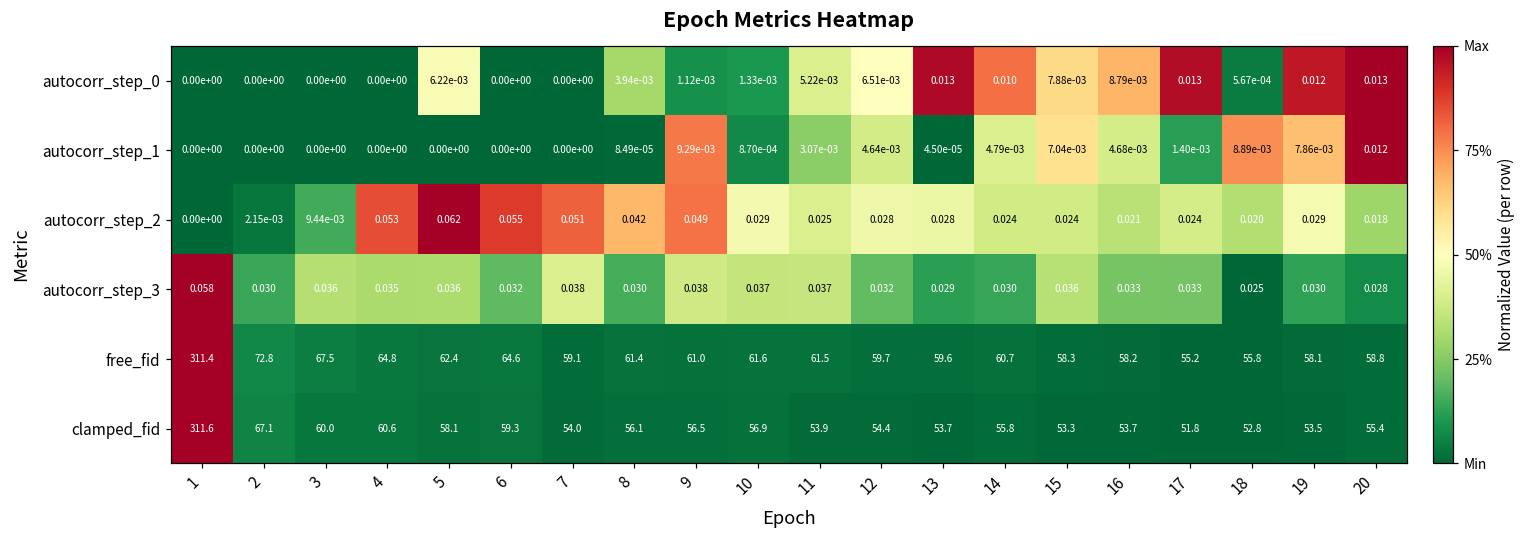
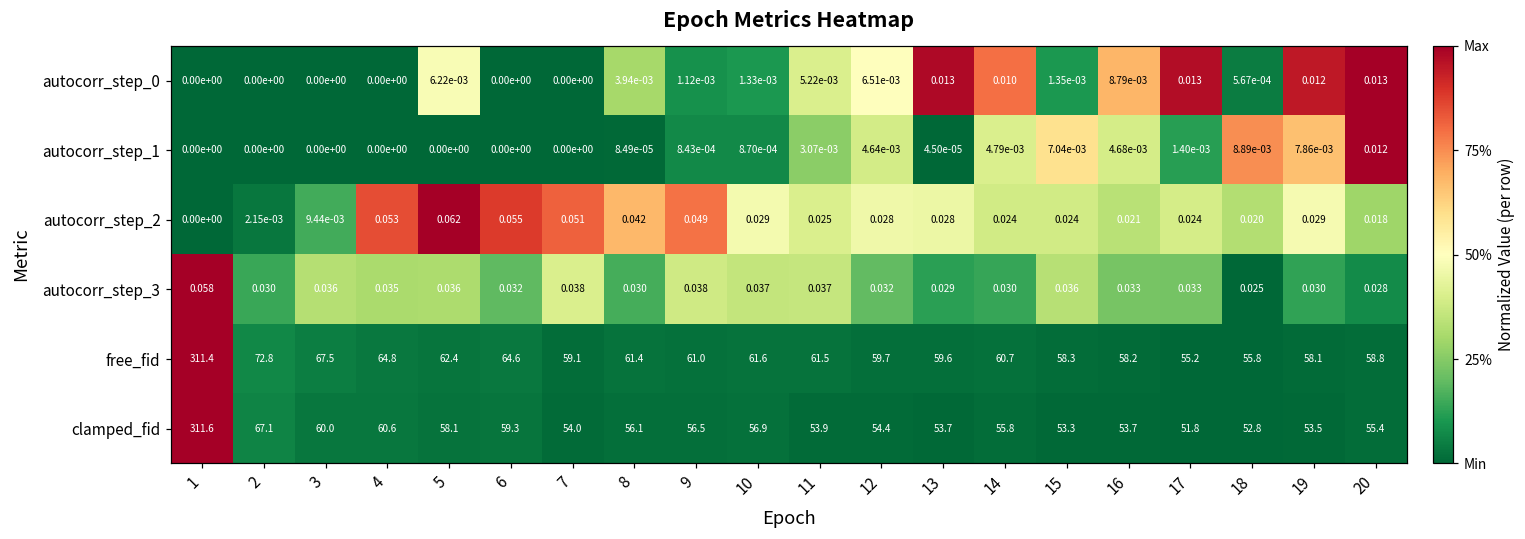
  {
    "autocorr_step_0": {
      "1": "0.00e+00",
      "2": "0.00e+00",
      "3": "0.00e+00",
      "4": "0.00e+00",
      "5": "6.22e-03",
      "6": "0.00e+00",
      "7": "0.00e+00",
      "8": "3.94e-03",
      "9": "1.12e-03",
      "10": "1.33e-03",
      "11": "5.22e-03",
      "12": "6.51e-03",
      "13": "0.013",
      "14": "0.010",
-     "15": "7.88e-03",
+     "15": "1.35e-03",
      "16": "8.79e-03",
      "17": "0.013",
      "18": "5.67e-04",
      "19": "0.012",
      "20": "0.013"
    },
    "autocorr_step_1": {
      "1": "0.00e+00",
      "2": "0.00e+00",
      "3": "0.00e+00",
      "4": "0.00e+00",
      "5": "0.00e+00",
      "6": "0.00e+00",
      "7": "0.00e+00",
      "8": "8.49e-05",
-     "9": "9.29e-03",
+     "9": "8.43e-04",
      "10": "8.70e-04",
      "11": "3.07e-03",
      "12": "4.64e-03",
      "13": "4.50e-05",
      "14": "4.79e-03",
      "15": "7.04e-03",
      "16": "4.68e-03",
      "17": "1.40e-03",
      "18": "8.89e-03",
      "19": "7.86e-03",
      "20": "0.012"
    },
    "autocorr_step_2": {
      "1": "0.00e+00",
      "2": "2.15e-03",
      "3": "9.44e-03",
      "4": "0.053",
      "5": "0.062",
      "6": "0.055",
      "7": "0.051",
      "8": "0.042",
      "9": "0.049",
      "10": "0.029",
      "11": "0.025",
      "12": "0.028",
      "13": "0.028",
      "14": "0.024",
      "15": "0.024",
      "16": "0.021",
      "17": "0.024",
      "18": "0.020",
      "19": "0.029",
      "20": "0.018"
    },
    "autocorr_step_3": {
      "1": "0.058",
      "2": "0.030",
      "3": "0.036",
      "4": "0.035",
      "5": "0.036",
      "6": "0.032",
      "7": "0.038",
      "8": "0.030",
      "9": "0.038",
      "10": "0.037",
      "11": "0.037",
      "12": "0.032",
      "13": "0.029",
      "14": "0.030",
      "15": "0.036",
      "16": "0.033",
      "17": "0.033",
      "18": "0.025",
      "19": "0.030",
      "20": "0.028"
    },
    "free_fid": {
      "1": "311.4",
      "2": "72.8",
      "3": "67.5",
      "4": "64.8",
      "5": "62.4",
      "6": "64.6",
      "7": "59.1",
      "8": "61.4",
      "9": "61.0",
      "10": "61.6",
      "11": "61.5",
      "12": "59.7",
      "13": "59.6",
      "14": "60.7",
      "15": "58.3",
      "16": "58.2",
      "17": "55.2",
      "18": "55.8",
      "19": "58.1",
      "20": "58.8"
    },
    "clamped_fid": {
      "1": "311.6",
      "2": "67.1",
      "3": "60.0",
      "4": "60.6",
      "5": "58.1",
      "6": "59.3",
      "7": "54.0",
      "8": "56.1",
      "9": "56.5",
      "10": "56.9",
      "11": "53.9",
      "12": "54.4",
      "13": "53.7",
      "14": "55.8",
      "15": "53.3",
      "16": "53.7",
      "17": "51.8",
      "18": "52.8",
      "19": "53.5",
      "20": "55.4"
    }
  }
